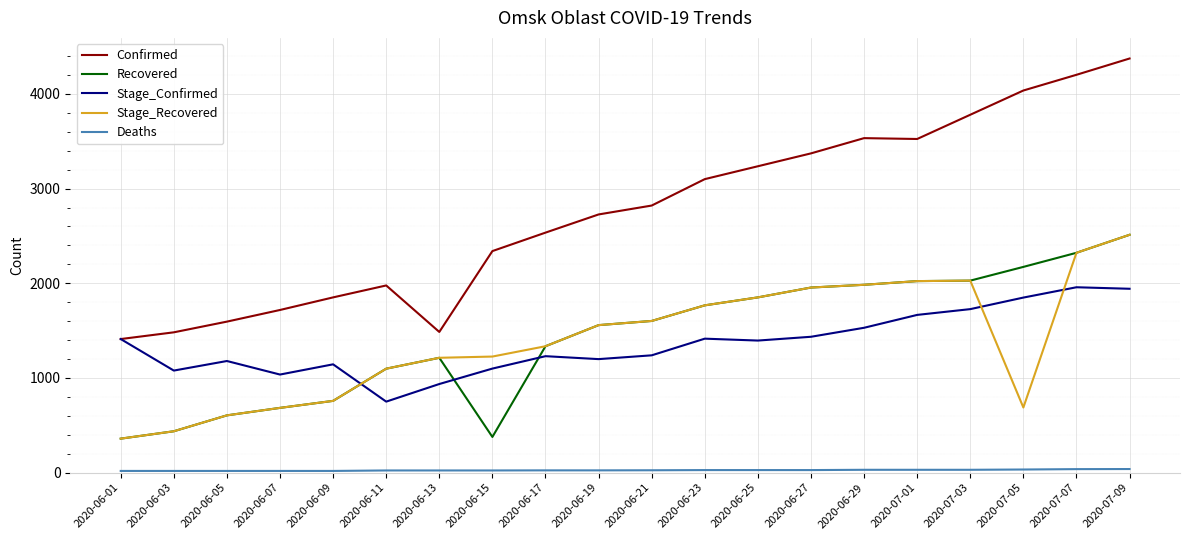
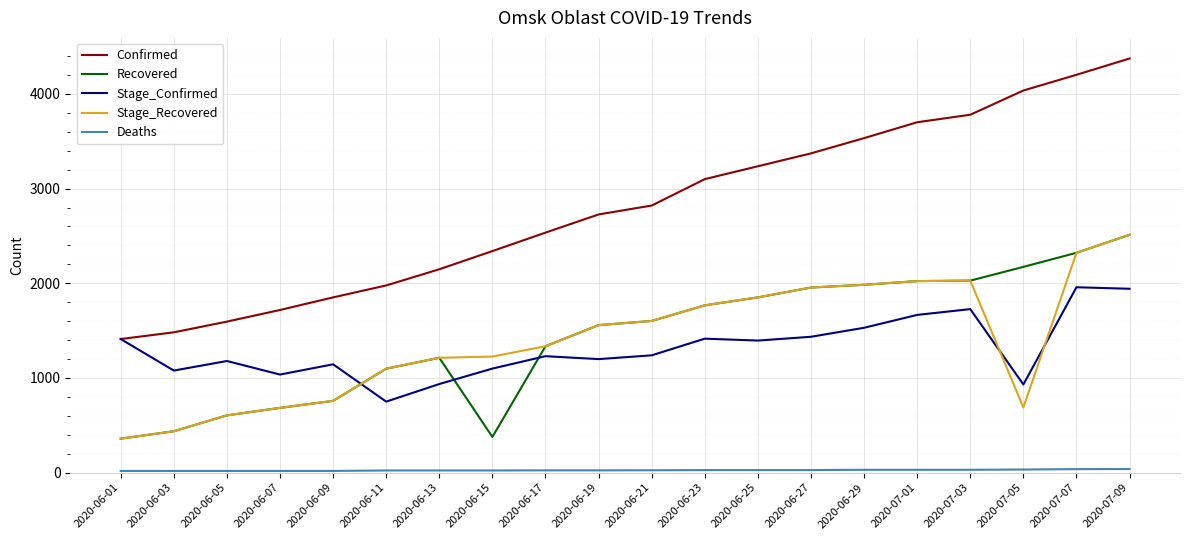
  {
    "Confirmed": {
      "2020-06-03": 1500,
      "2020-06-05": 1600,
      "2020-06-07": 1700,
      "2020-06-09": 1900,
      "2020-06-11": 2000,
-     "2020-06-13": 1500,
+     "2020-06-13": 2100,
      "2020-06-15": 2300,
      "2020-06-17": 2500,
      "2020-06-19": 2700,
      "2020-06-21": 2800,
      "2020-06-23": 3100,
      "2020-06-25": 3200,
      "2020-06-27": 3400,
      "2020-06-29": 3500,
-     "2020-07-01": 3500,
+     "2020-07-01": 3700,
      "2020-07-03": 3800,
      "2020-07-05": 4000,
      "2020-07-07": 4200,
      "2020-07-09": 4400
    },
    "Recovered": {
      "2020-06-15": 400,
      "2020-07-05": 2200
    },
    "Stage_Confirmed": {
      "2020-06-03": 1100,
      "2020-06-05": 1200,
      "2020-06-07": 1000,
      "2020-06-09": 1100,
      "2020-06-11": 800,
      "2020-06-13": 900,
      "2020-06-15": 1100,
      "2020-06-17": 1200,
      "2020-06-19": 1200,
      "2020-06-21": 1200,
      "2020-06-23": 1400,
      "2020-06-25": 1400,
      "2020-06-27": 1400,
      "2020-06-29": 1500,
      "2020-07-01": 1700,
      "2020-07-03": 1700,
-     "2020-07-05": 1800,
+     "2020-07-05": 900,
      "2020-07-07": 2000,
      "2020-07-09": 1900
    },
    "Stage_Recovered": {
      "2020-06-15": 1200,
      "2020-07-05": 700
    },
    "Deaths": {
      "2020-06-01": 0,
      "2020-06-03": 0,
      "2020-06-05": 0,
      "2020-06-07": 0,
      "2020-06-09": 0,
      "2020-06-11": 0,
      "2020-06-13": 0,
      "2020-06-15": 0,
      "2020-06-17": 0,
      "2020-06-19": 0,
      "2020-06-21": 0,
      "2020-06-23": 0,
      "2020-06-25": 0,
      "2020-06-27": 0,
      "2020-06-29": 0,
      "2020-07-01": 0,
      "2020-07-03": 0,
      "2020-07-05": 0,
      "2020-07-07": 0,
      "2020-07-09": 0
    }
  }
